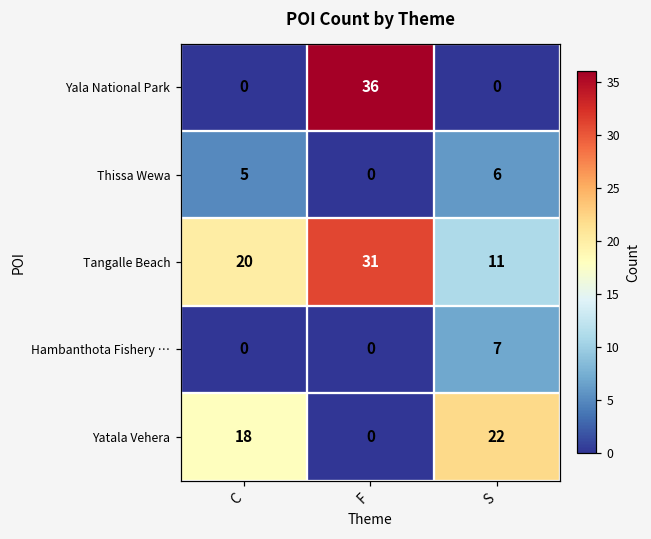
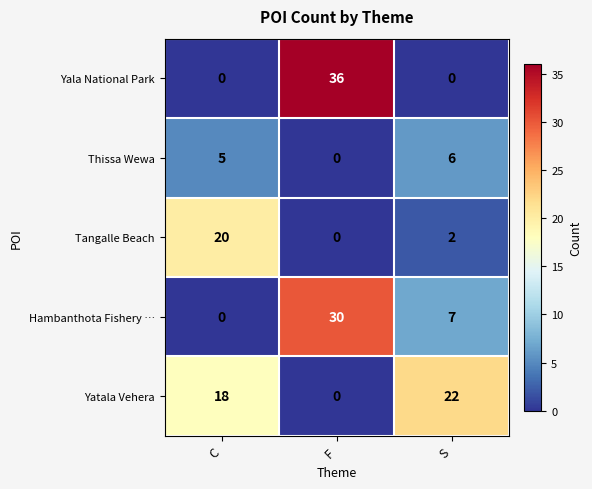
  {
    "Yala National Park": {
      "C": 0,
      "F": 36,
      "S": 0
    },
    "Thissa Wewa": {
      "C": 5,
      "F": 0,
      "S": 6
    },
    "Tangalle Beach": {
      "C": 20,
-     "F": 31,
-     "S": 11
+     "F": 0,
+     "S": 2
    },
    "Hambanthota Fishery …": {
      "C": 0,
-     "F": 0,
+     "F": 30,
      "S": 7
    },
    "Yatala Vehera": {
      "C": 18,
      "F": 0,
      "S": 22
    }
  }
